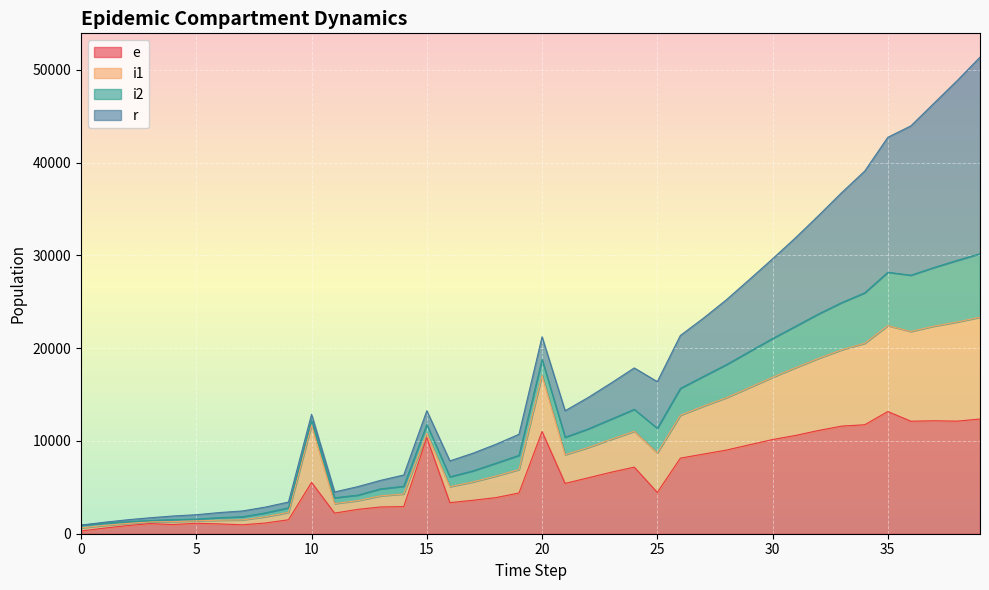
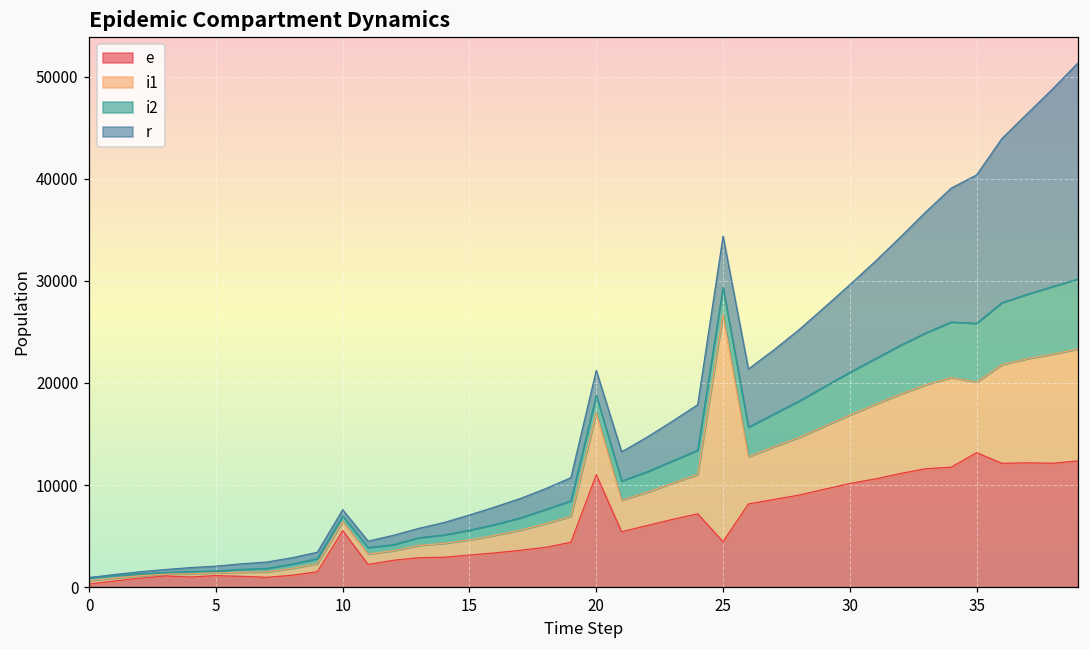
  {
    "e": {
      "0": 0,
      "10": 6000,
-     "15": 10000,
+     "15": 3000,
      "20": 11000,
      "25": 4000,
      "30": 10000,
      "35": 13000
    },
    "i1": {
      "0": 0,
-     "10": 6000,
-     "15": 0,
+     "10": 1000,
+     "15": 1000,
      "20": 6000,
-     "25": 4000,
+     "25": 22000,
      "30": 7000,
-     "35": 9000
+     "35": 7000
    }
  }
